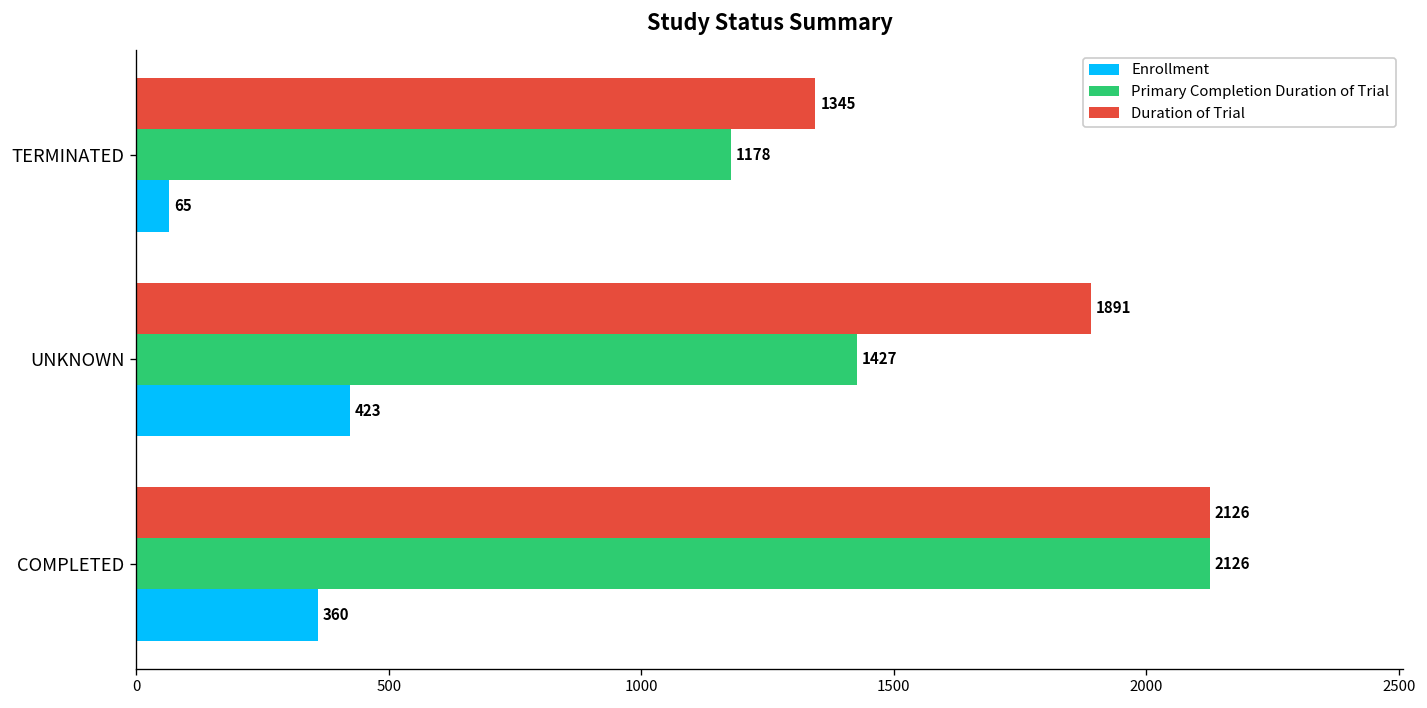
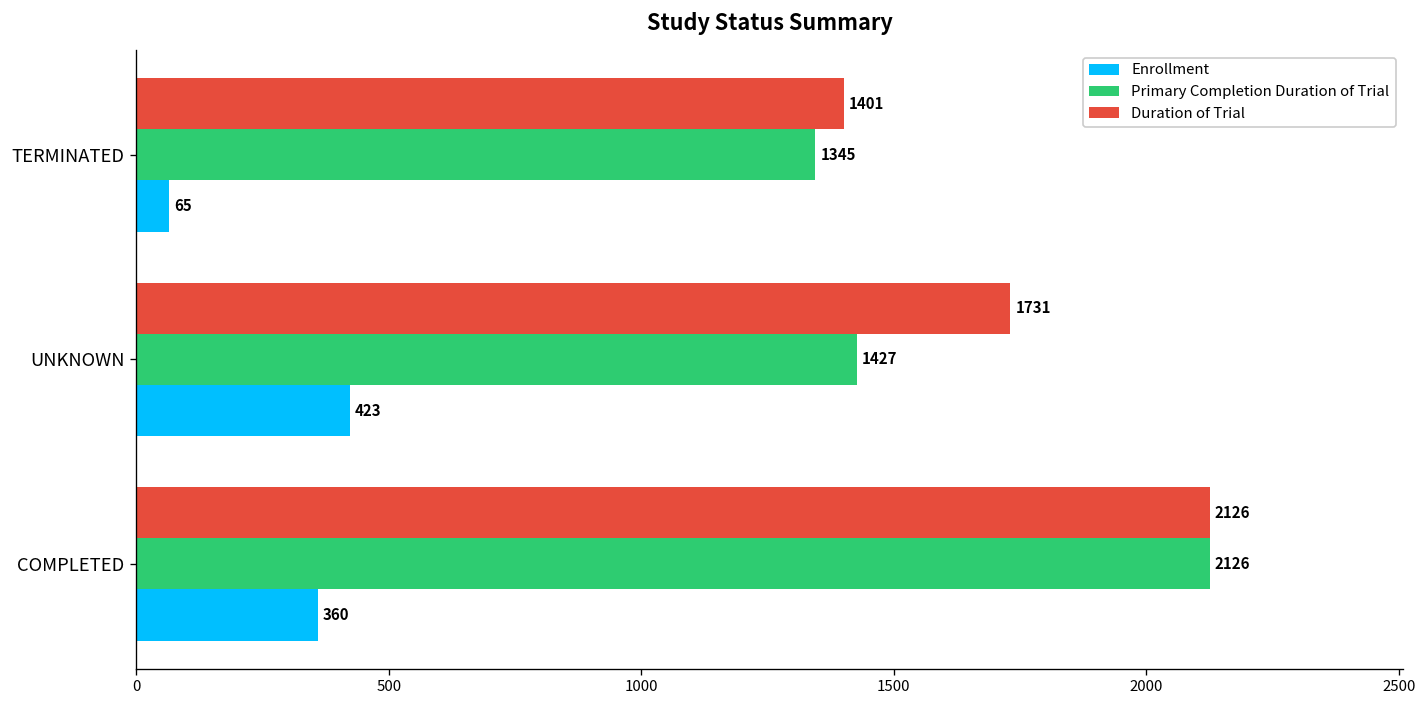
  {
    "Enrollment": {
      "TERMINATED": 65,
      "UNKNOWN": 423,
      "COMPLETED": 360
    },
    "Primary Completion Duration of Trial": {
-     "TERMINATED": 1178,
+     "TERMINATED": 1345,
      "UNKNOWN": 1427,
      "COMPLETED": 2126
    },
    "Duration of Trial": {
-     "TERMINATED": 1345,
-     "UNKNOWN": 1891,
+     "TERMINATED": 1401,
+     "UNKNOWN": 1731,
      "COMPLETED": 2126
    }
  }
